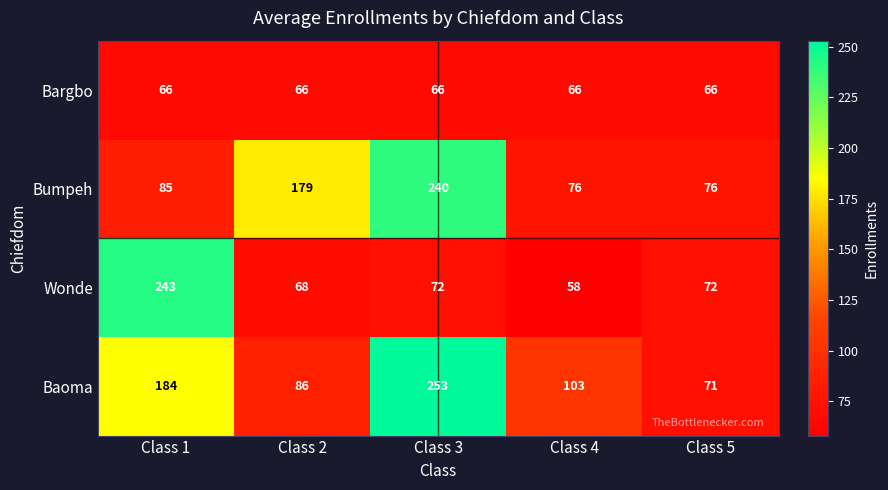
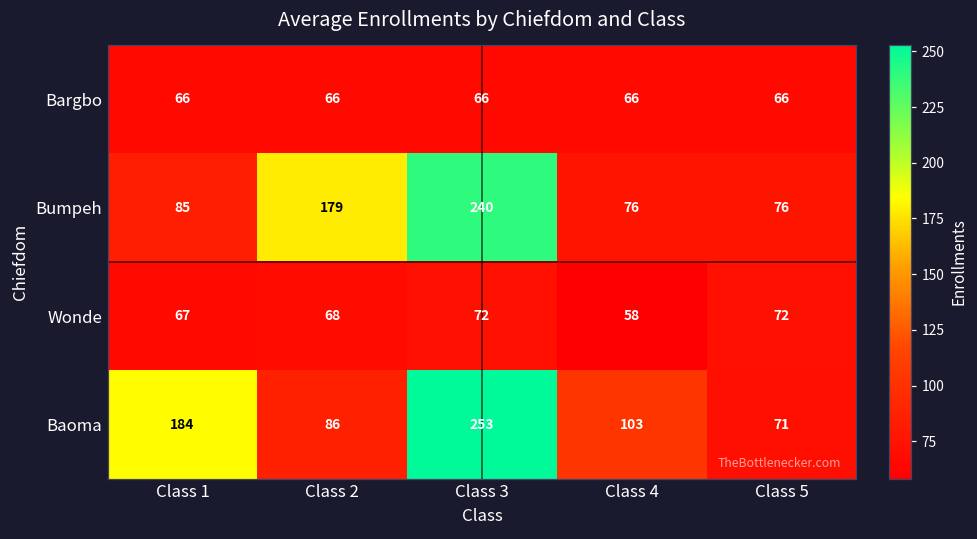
  {
    "Bargbo": {
      "Class 1": 66,
      "Class 2": 66,
      "Class 3": 66,
      "Class 4": 66,
      "Class 5": 66
    },
    "Bumpeh": {
      "Class 1": 85,
      "Class 2": 179,
      "Class 3": 240,
      "Class 4": 76,
      "Class 5": 76
    },
    "Wonde": {
-     "Class 1": 243,
+     "Class 1": 67,
      "Class 2": 68,
      "Class 3": 72,
      "Class 4": 58,
      "Class 5": 72
    },
    "Baoma": {
      "Class 1": 184,
      "Class 2": 86,
      "Class 3": 253,
      "Class 4": 103
    }
  }
